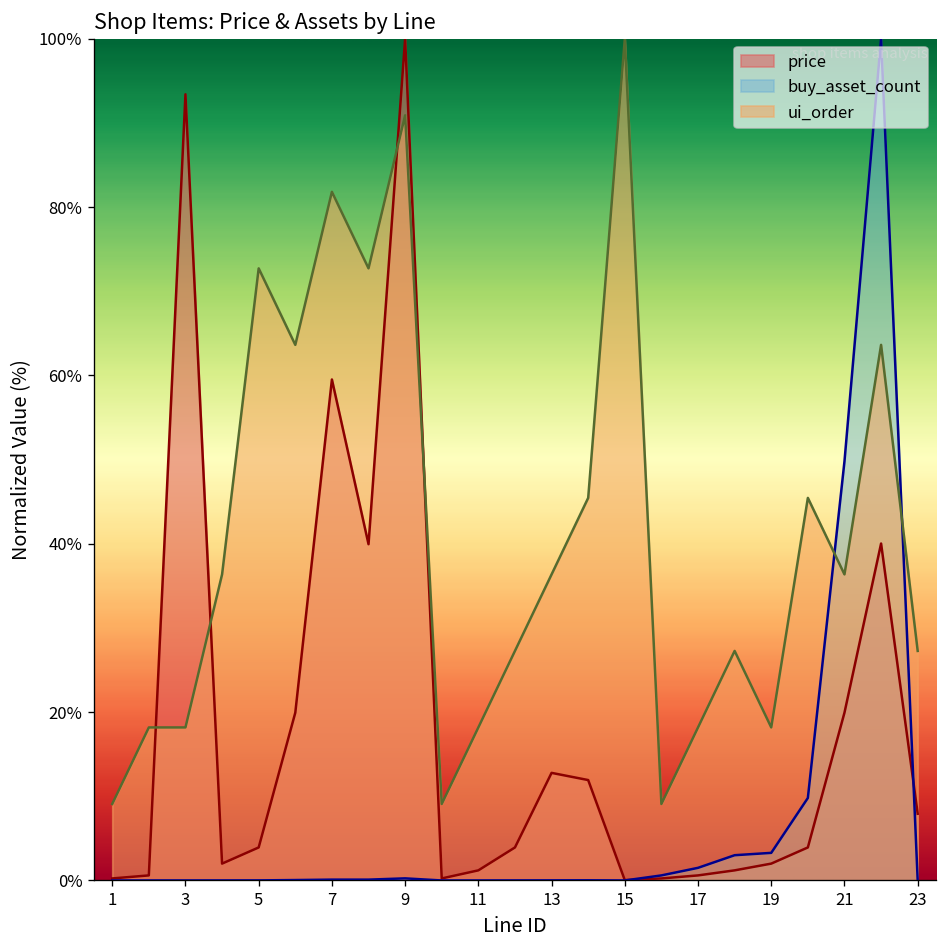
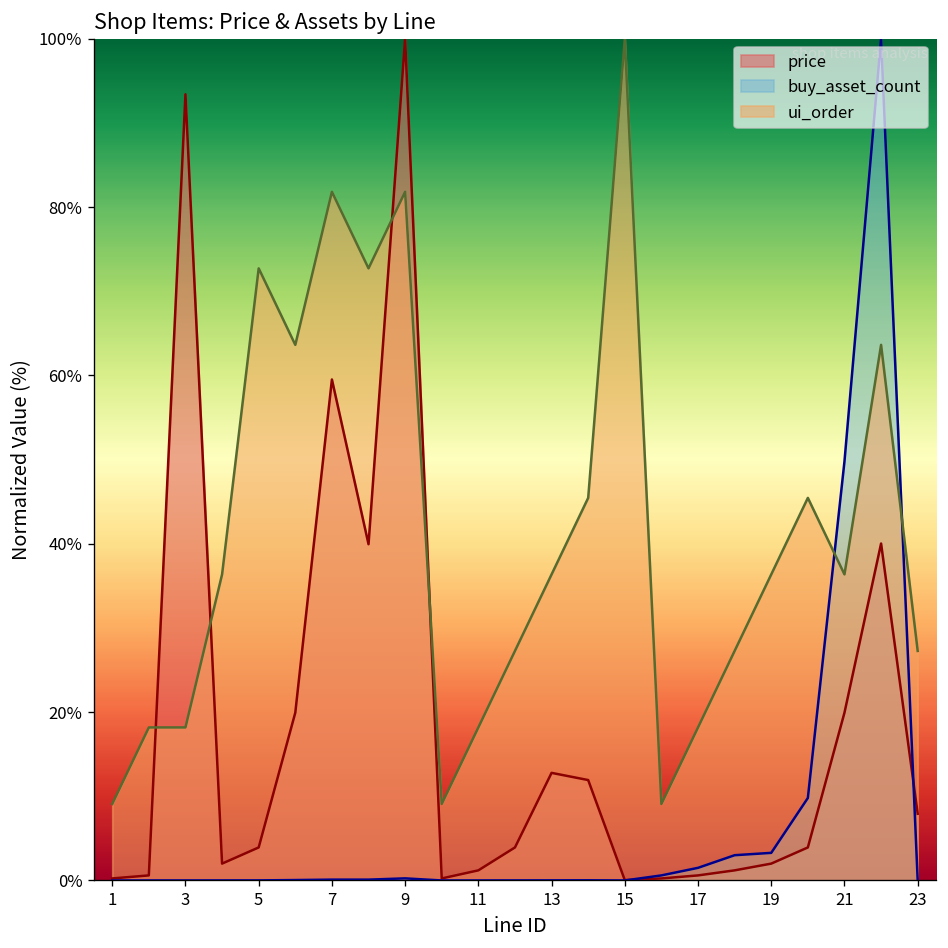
  {
    "price": {
      "3": "93%",
      "5": "4%",
      "7": "60%",
      "9": "100%",
      "11": "1%",
      "13": "13%",
      "17": "1%",
      "19": "2%",
      "21": "20%",
      "23": "8%"
    },
    "buy_asset_count": {
      "3": "0%",
      "5": "0%",
      "7": "0%",
      "9": "0%",
      "11": "0%",
      "13": "0%",
      "17": "2%",
      "19": "3%",
      "21": "50%",
      "23": "0%"
    },
    "ui_order": {
      "1": "9%",
      "3": "18%",
      "5": "73%",
      "7": "82%",
-     "9": "91%",
+     "9": "82%",
      "11": "18%",
      "13": "36%",
      "15": "100%",
      "17": "18%",
-     "19": "18%",
+     "19": "36%",
      "21": "36%",
      "23": "27%"
    }
  }
